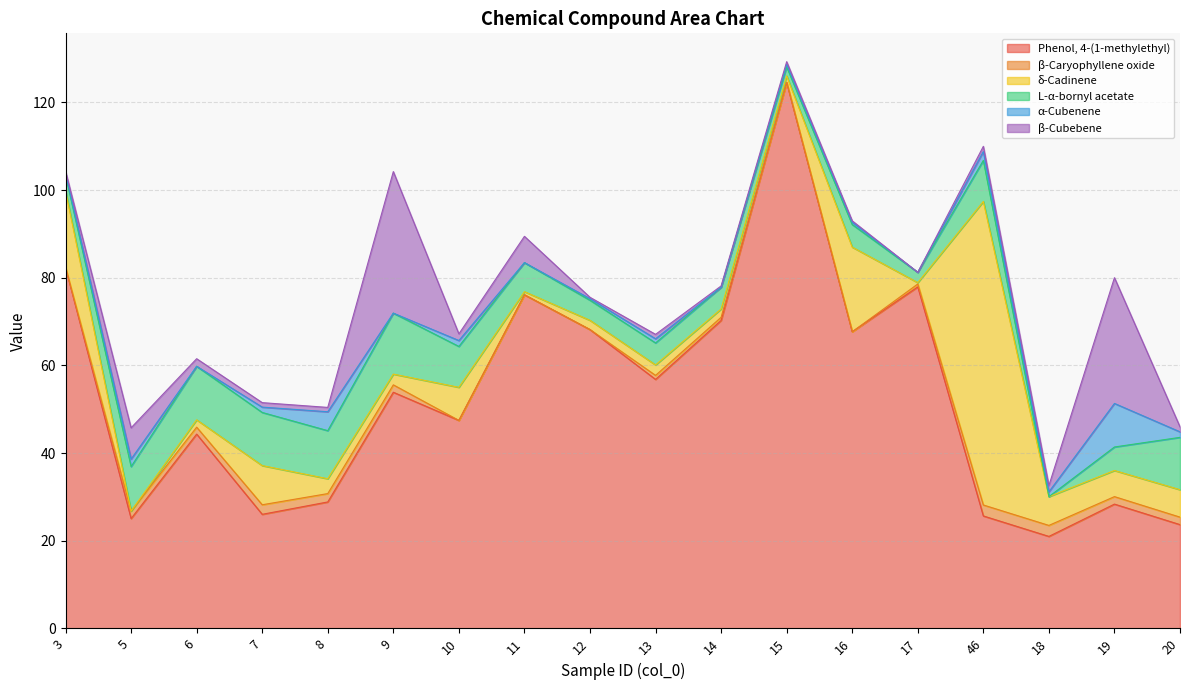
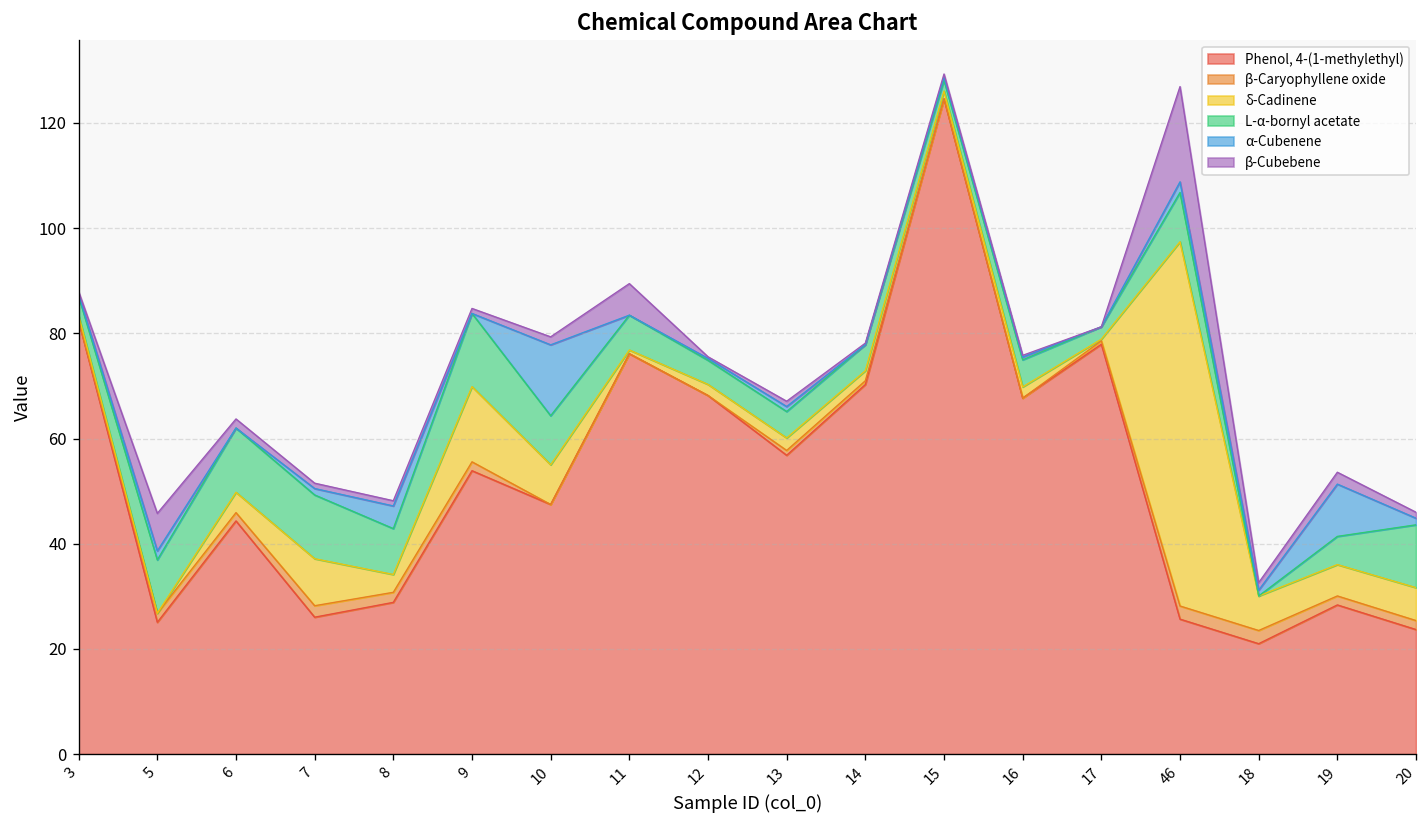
  {
    "δ-Cadinene": {
-     "3": 18,
-     "6": 2,
+     "3": 1,
+     "6": 4,
      "7": 9,
      "8": 3,
-     "9": 2,
+     "9": 14,
      "10": 8,
      "11": 1,
      "12": 2,
      "13": 2,
      "14": 2,
      "15": 1,
-     "16": 19,
+     "16": 2,
      "46": 69,
      "19": 6,
      "20": 6
    },
    "L-α-bornyl acetate": {
      "5": 10,
      "7": 12,
-     "8": 11,
+     "8": 9,
      "10": 9,
      "13": 5,
      "46": 9,
      "19": 5,
      "20": 12
    },
    "α-Cubenene": {
      "5": 2,
      "7": 1,
      "8": 4,
-     "10": 1,
+     "10": 13,
      "13": 1,
      "46": 2,
      "18": 1,
      "19": 10,
      "20": 1
    },
    "β-Cubebene": {
      "5": 7,
      "6": 2,
      "7": 1,
      "8": 1,
-     "9": 32,
+     "9": 1,
      "10": 2,
      "11": 6,
      "13": 1,
      "15": 1,
-     "46": 1,
+     "46": 18,
      "18": 1,
-     "19": 29,
+     "19": 2,
      "20": 1
    }
  }
